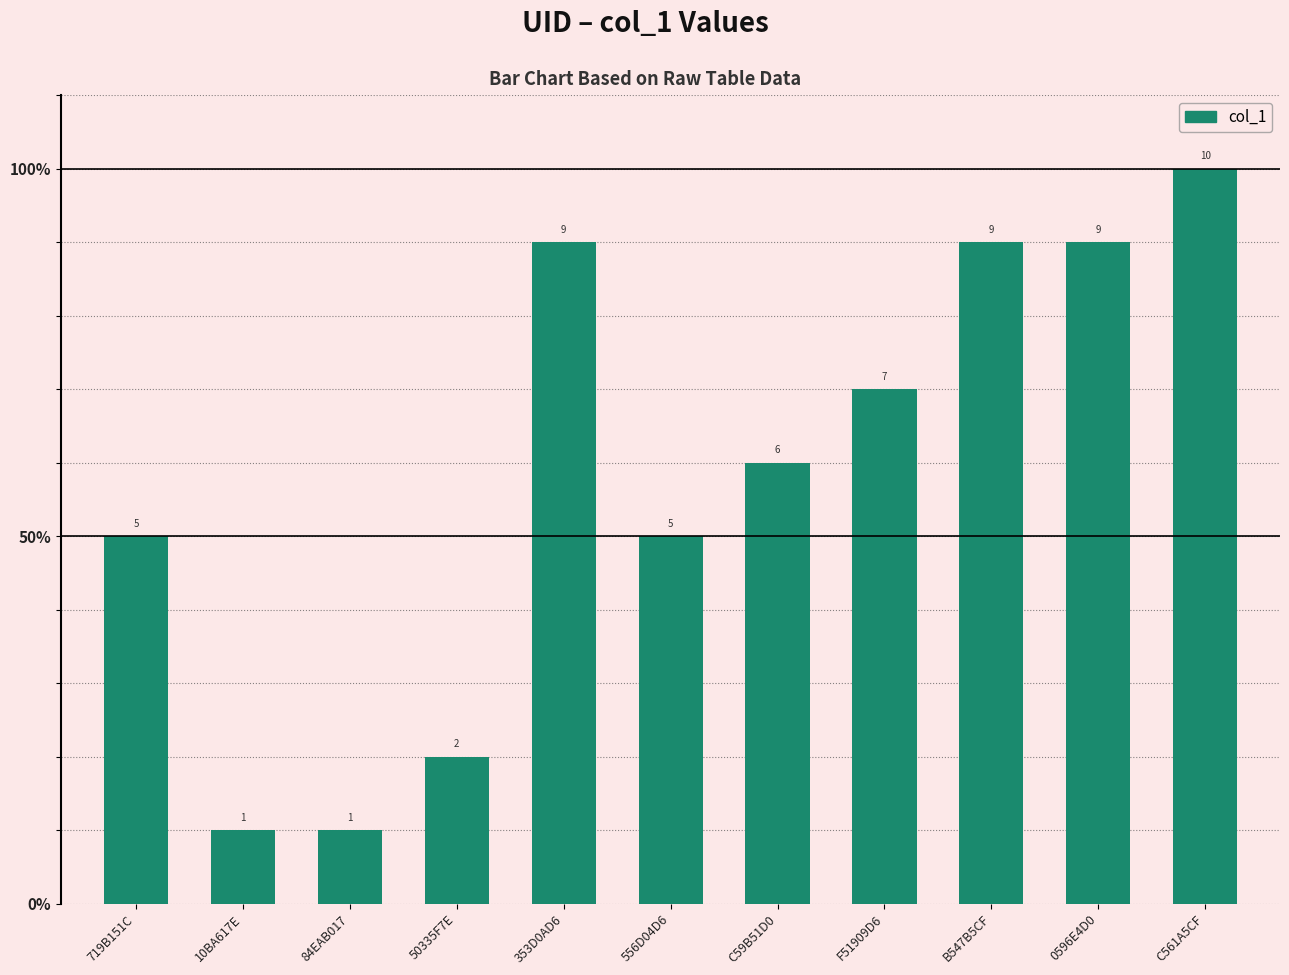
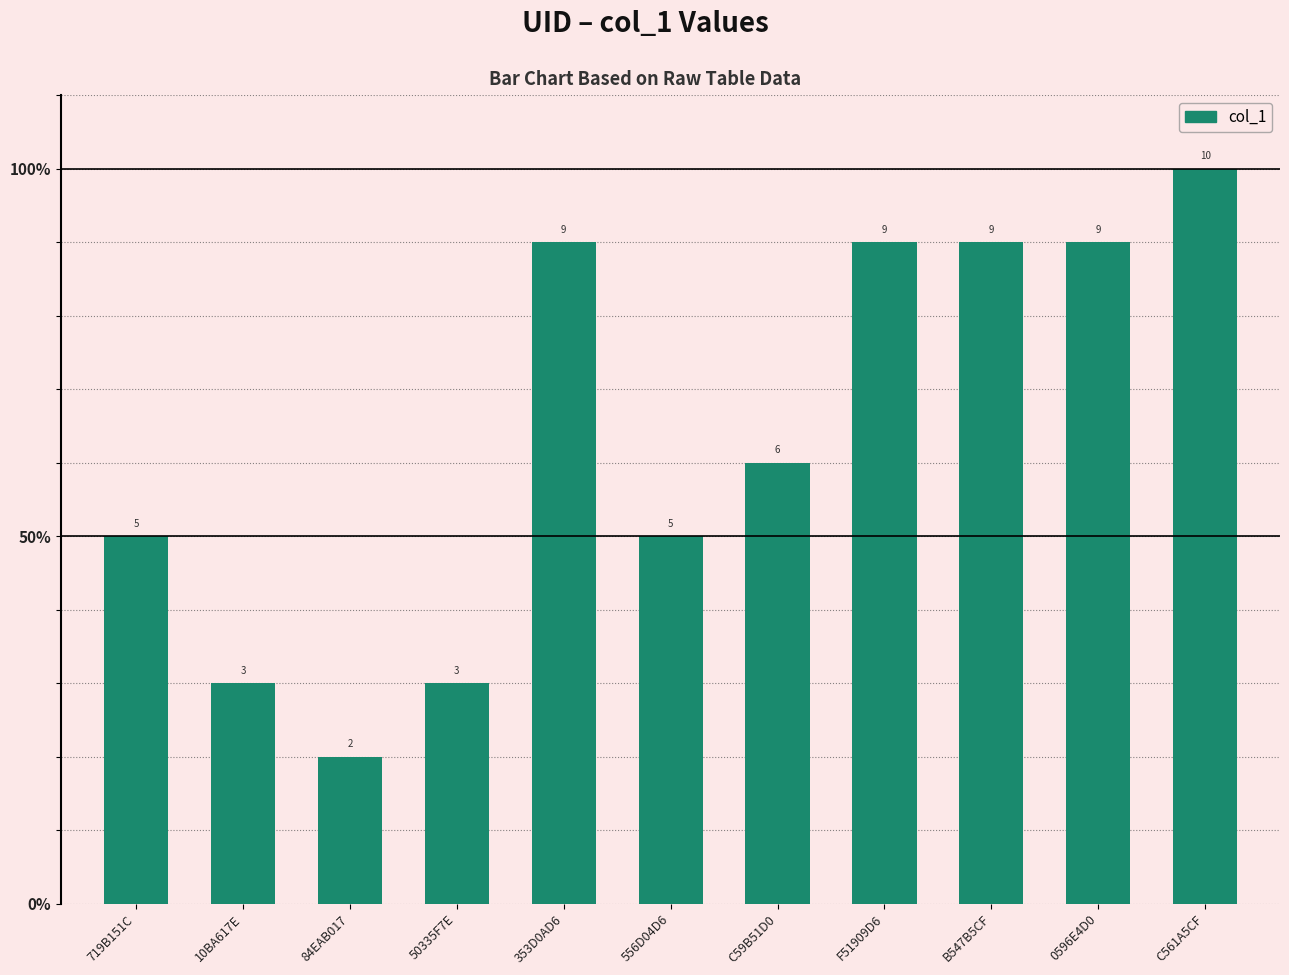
  {
    "719B151C": 5,
-   "10BA617E": 1,
-   "84EAB017": 1,
-   "50335F7E": 2,
+   "10BA617E": 3,
+   "84EAB017": 2,
+   "50335F7E": 3,
    "353D0AD6": 9,
    "556D04D6": 5,
    "C59B51D0": 6,
-   "F51909D6": 7,
+   "F51909D6": 9,
    "B547B5CF": 9,
    "0596E4D0": 9,
    "C561A5CF": 10
  }
